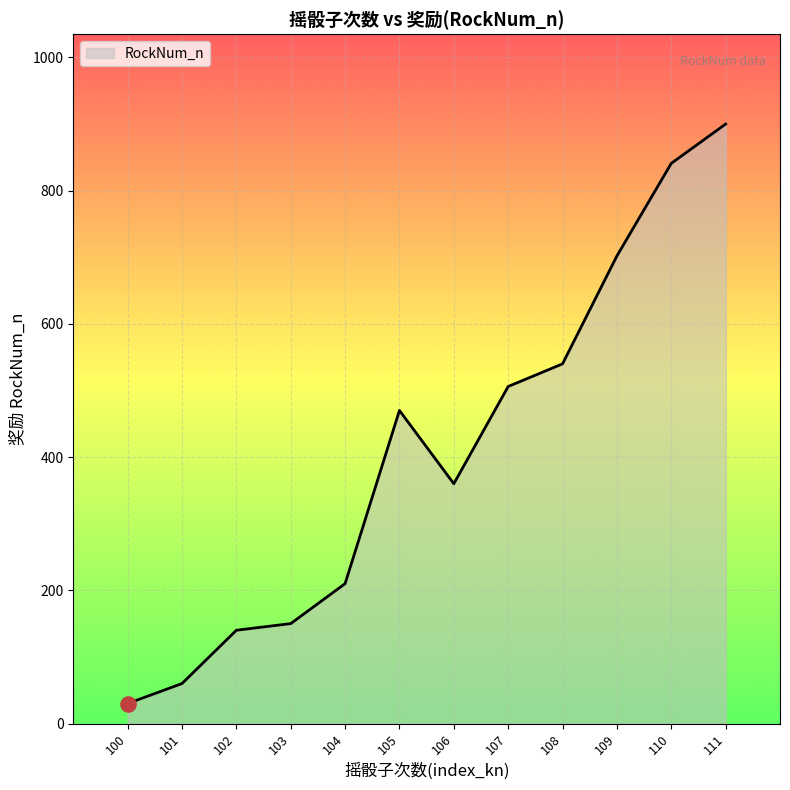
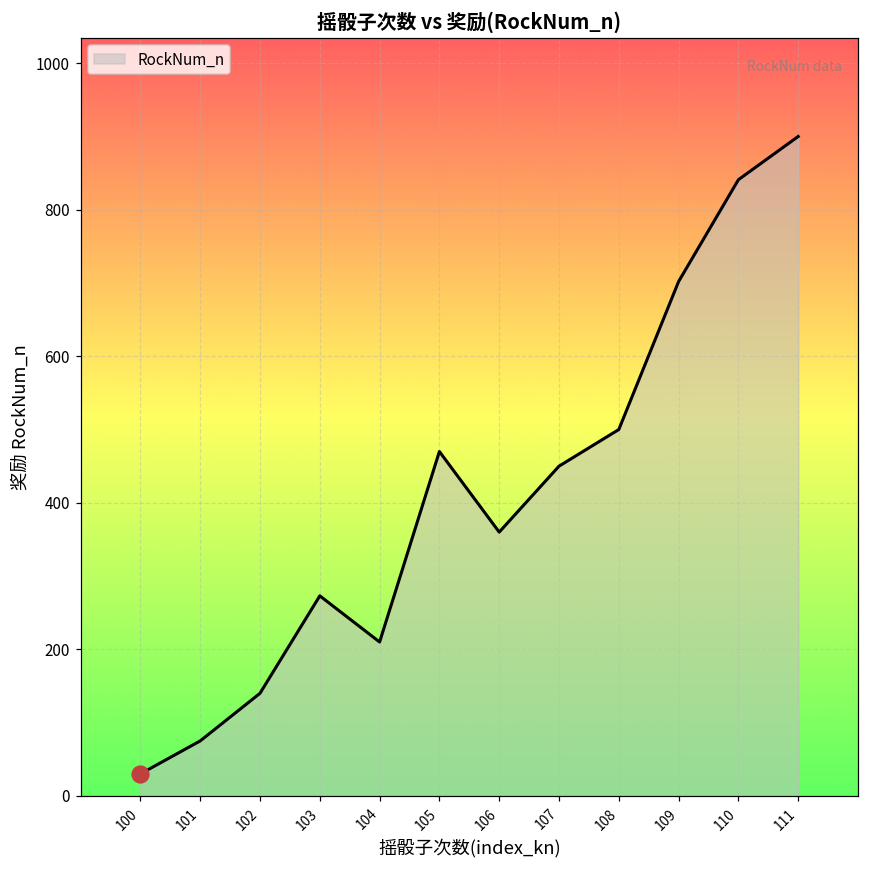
  {
    "RockNum_n": {
-     "101": 60,
+     "101": 80,
      "102": 140,
-     "103": 150,
+     "103": 270,
      "104": 210,
      "105": 470,
      "106": 360,
-     "107": 510,
-     "108": 540,
+     "107": 450,
+     "108": 500,
      "109": 700,
      "110": 840,
      "111": 900
    }
  }
